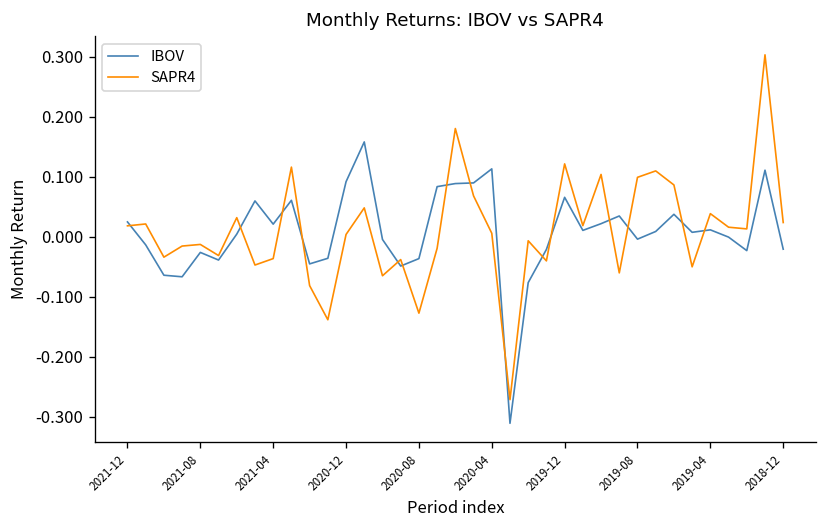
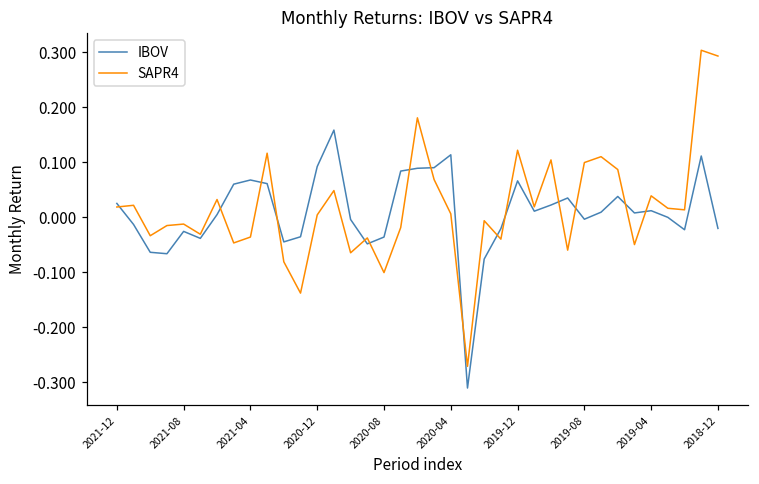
  {
    "IBOV": {
      "2021-12": 0.02,
      "2021-08": -0.03,
-     "2021-04": 0.02,
+     "2021-04": 0.07,
      "2020-12": 0.09,
      "2020-08": -0.04,
      "2020-04": 0.11,
      "2019-12": 0.07,
      "2019-08": 0.00,
      "2019-04": 0.01,
      "2018-12": -0.02
    },
    "SAPR4": {
      "2021-12": 0.02,
      "2021-08": -0.01,
      "2021-04": -0.04,
      "2020-12": 0.00,
-     "2020-08": -0.13,
+     "2020-08": -0.10,
      "2020-04": 0.01,
      "2019-12": 0.12,
      "2019-08": 0.10,
      "2019-04": 0.04,
-     "2018-12": 0.02
+     "2018-12": 0.29
    }
  }
